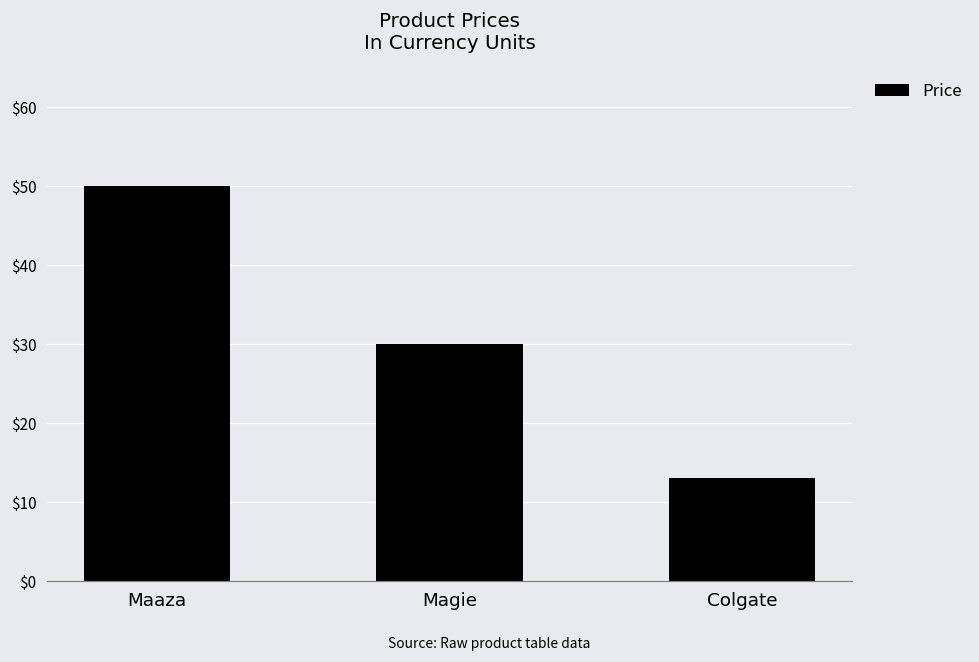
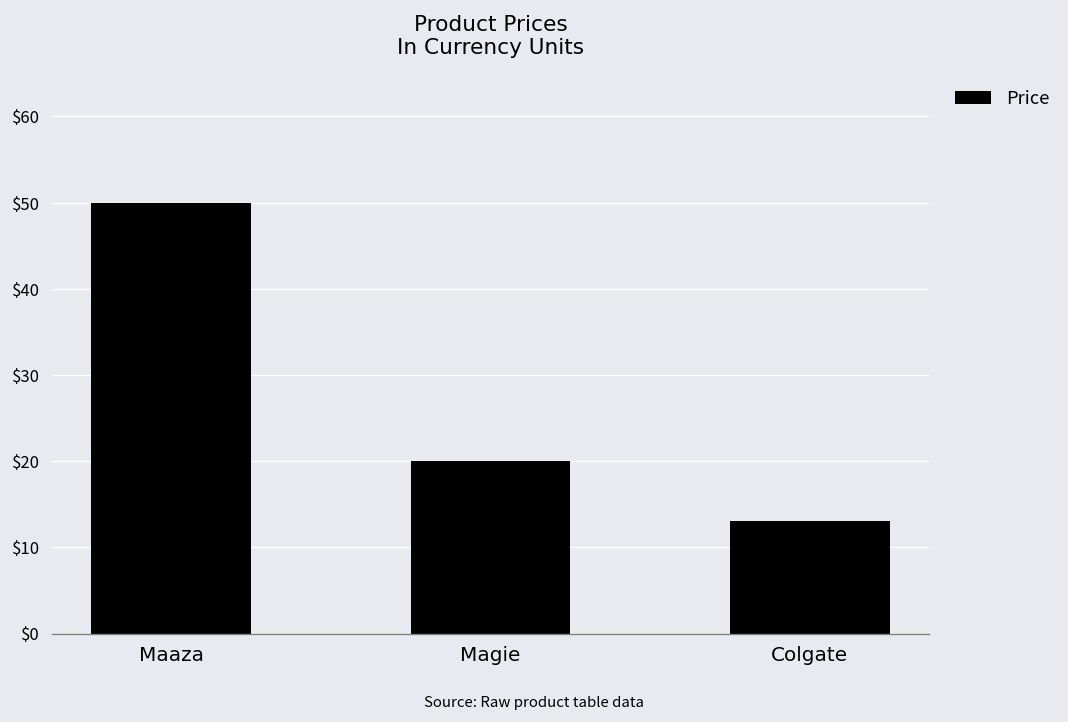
  {
    "Maaza": "$50",
-   "Magie": "$30",
+   "Magie": "$20",
    "Colgate": "$13"
  }
